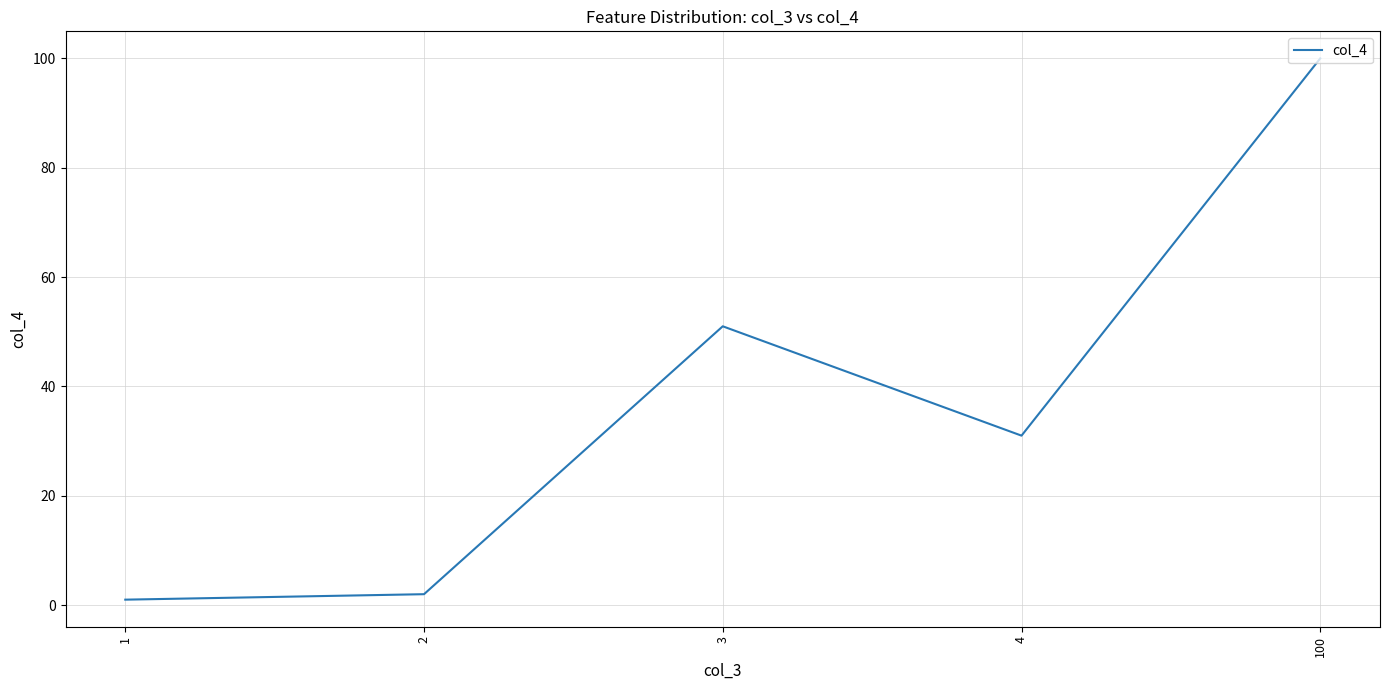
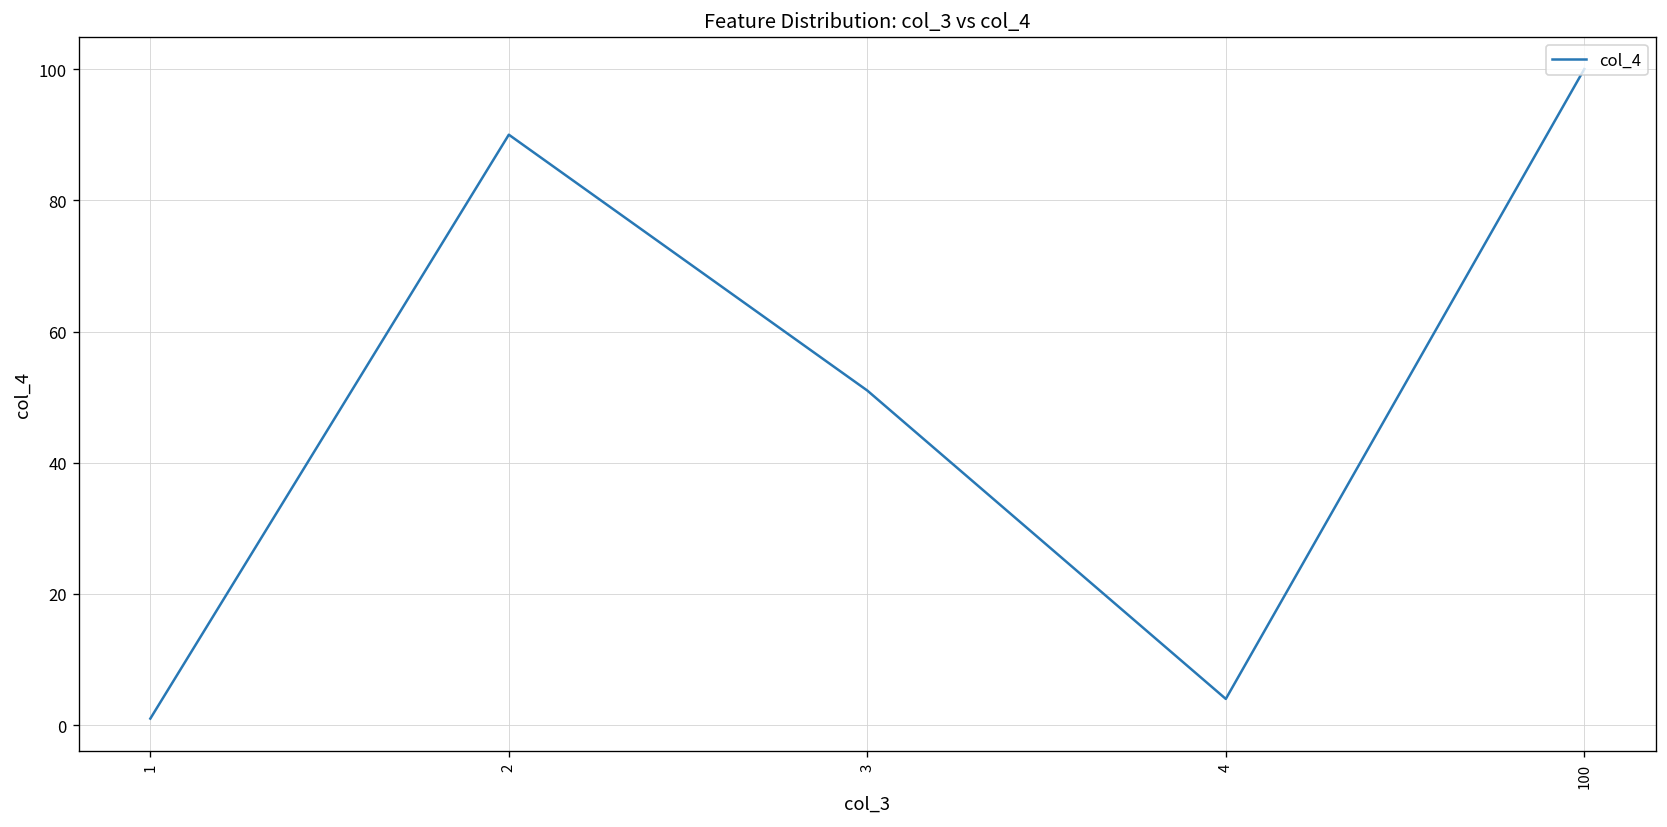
  {
    "1": 1,
-   "2": 2,
+   "2": 90,
    "3": 51,
-   "4": 31
+   "4": 4
  }
